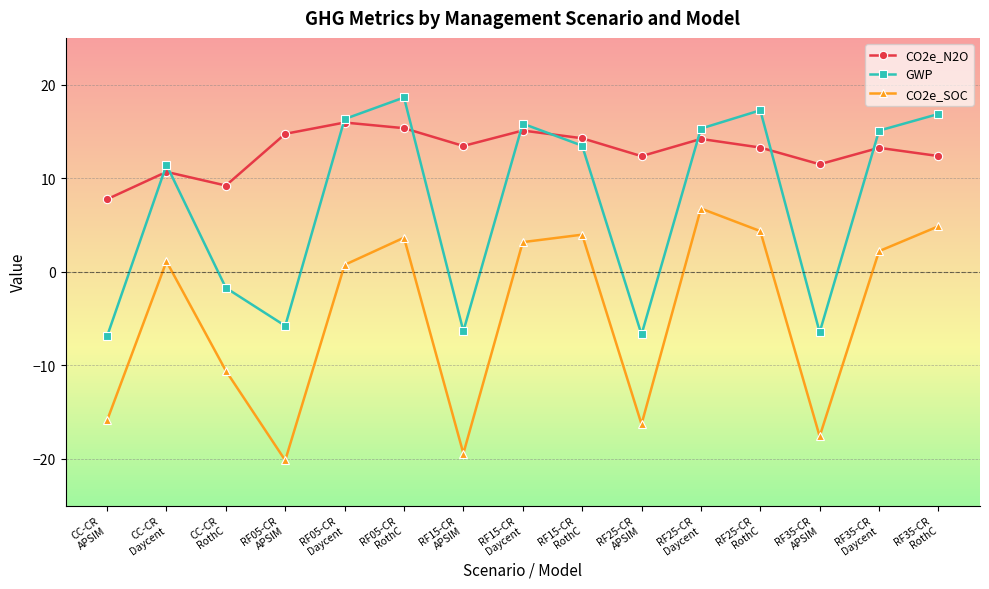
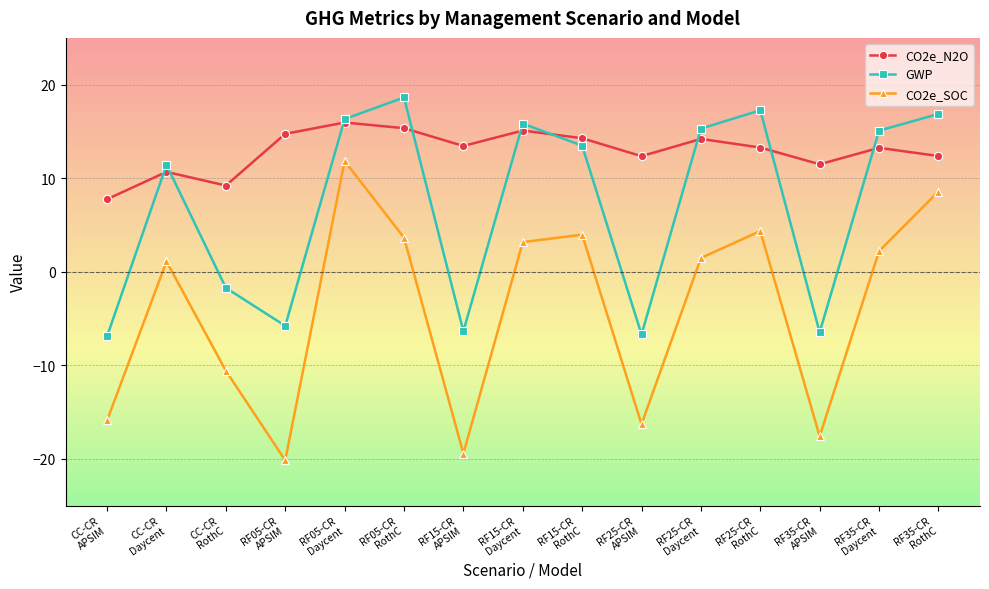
  {
    "CO2e_N2O": {
      "CC-CR APSIM": 8,
      "CC-CR Daycent": 11,
      "CC-CR RothC": 9,
      "RF05-CR APSIM": 15,
      "RF05-CR Daycent": 16,
      "RF05-CR RothC": 15,
      "RF15-CR APSIM": 13,
      "RF15-CR Daycent": 15,
      "RF15-CR RothC": 14,
      "RF25-CR APSIM": 12,
      "RF25-CR Daycent": 14,
      "RF25-CR RothC": 13,
      "RF35-CR APSIM": 11,
      "RF35-CR Daycent": 13,
      "RF35-CR RothC": 12
    },
    "GWP": {
      "CC-CR APSIM": -7,
      "CC-CR Daycent": 11,
      "CC-CR RothC": -2,
      "RF05-CR APSIM": -6,
      "RF05-CR Daycent": 16,
      "RF05-CR RothC": 19,
      "RF15-CR APSIM": -6,
      "RF15-CR Daycent": 16,
      "RF15-CR RothC": 13,
      "RF25-CR APSIM": -7,
      "RF25-CR Daycent": 15,
      "RF25-CR RothC": 17,
      "RF35-CR APSIM": -6,
      "RF35-CR Daycent": 15,
      "RF35-CR RothC": 17
    },
    "CO2e_SOC": {
      "CC-CR APSIM": -16,
      "CC-CR Daycent": 1,
      "CC-CR RothC": -11,
      "RF05-CR APSIM": -20,
-     "RF05-CR Daycent": 1,
+     "RF05-CR Daycent": 12,
      "RF05-CR RothC": 4,
      "RF15-CR APSIM": -19,
      "RF15-CR Daycent": 3,
      "RF15-CR RothC": 4,
      "RF25-CR APSIM": -16,
-     "RF25-CR Daycent": 7,
+     "RF25-CR Daycent": 1,
      "RF25-CR RothC": 4,
      "RF35-CR APSIM": -18,
      "RF35-CR Daycent": 2,
-     "RF35-CR RothC": 5
+     "RF35-CR RothC": 9
    }
  }
